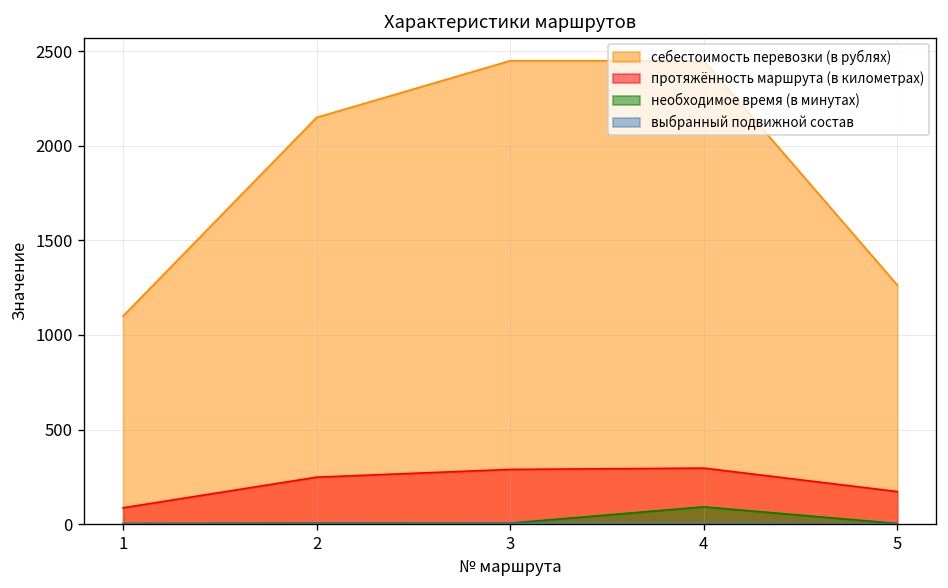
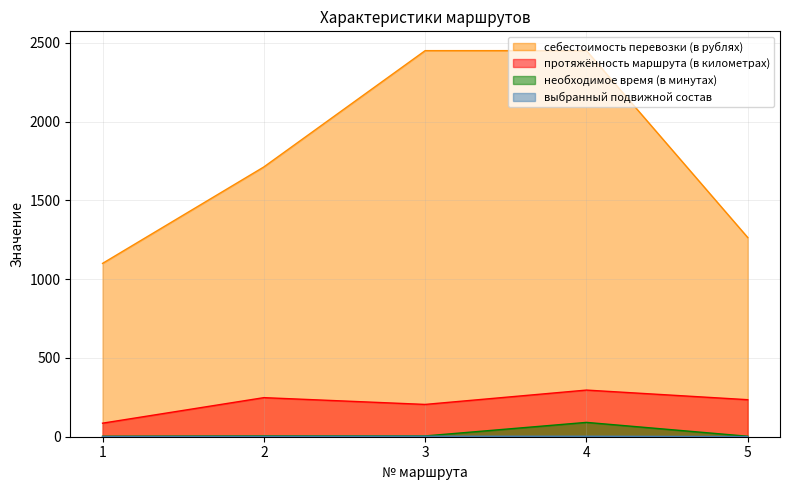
  {
    "себестоимость перевозки (в рублях)": {
      "1": 1100,
-     "2": 2150,
+     "2": 1710,
      "3": 2450,
      "5": 1260
    },
    "протяжённость маршрута (в километрах)": {
      "1": 90,
      "2": 250,
-     "3": 290,
+     "3": 210,
      "4": 300,
-     "5": 170
+     "5": 240
    },
    "необходимое время (в минутах)": {
      "4": 90
    },
    "выбранный подвижной состав": {
      "4": 0
    }
  }
